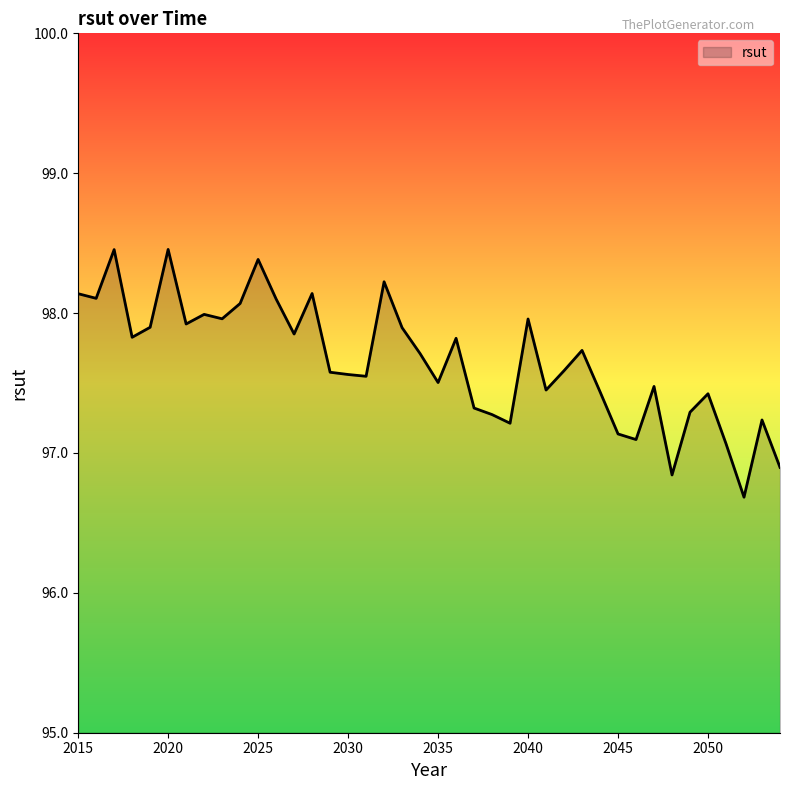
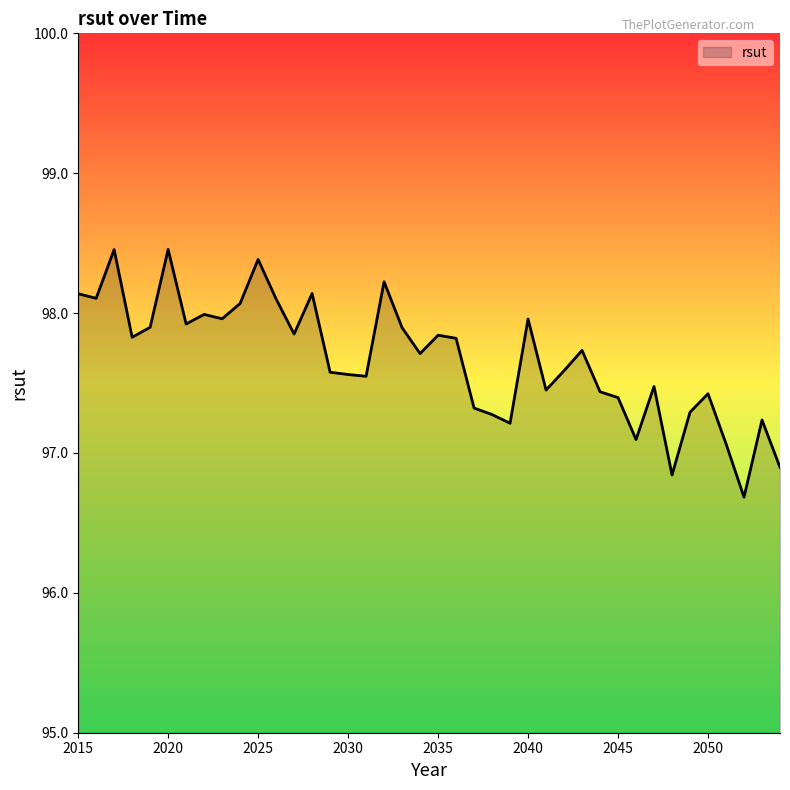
  {
    "2015": 98.14,
    "2020": 98.46,
    "2025": 98.38,
    "2030": 97.56,
-   "2035": 97.50,
+   "2035": 97.84,
    "2040": 97.96,
-   "2045": 97.14,
+   "2045": 97.40,
    "2050": 97.42
  }
